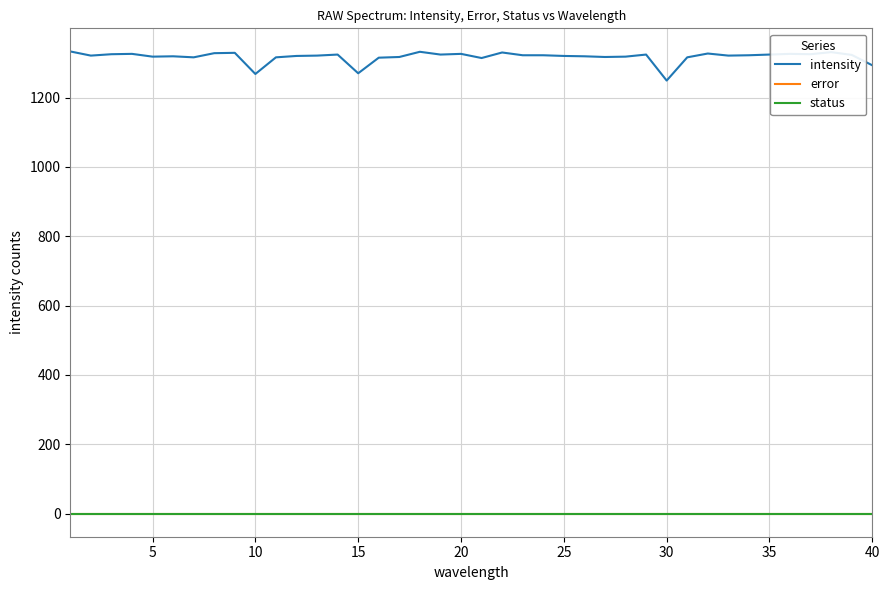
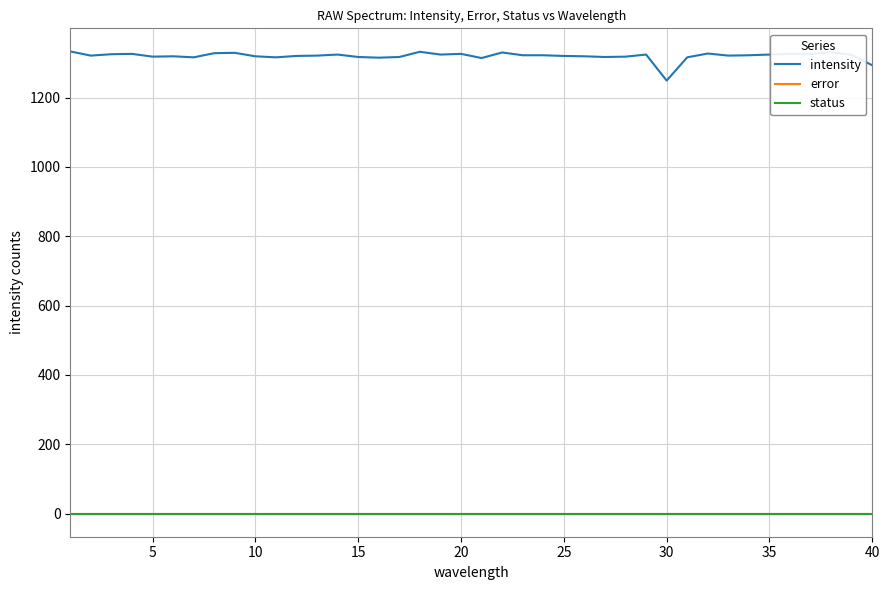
  {
    "intensity": {
      "5": 1320,
-     "10": 1270,
-     "15": 1270,
+     "10": 1320,
+     "15": 1320,
      "20": 1330,
      "25": 1320,
      "30": 1250,
      "35": 1320,
      "40": 1290
    },
    "status": {
      "5": 0,
      "10": 0,
      "15": 0,
      "20": 0,
      "25": 0,
      "30": 0,
      "35": 0,
      "40": 0
    }
  }
